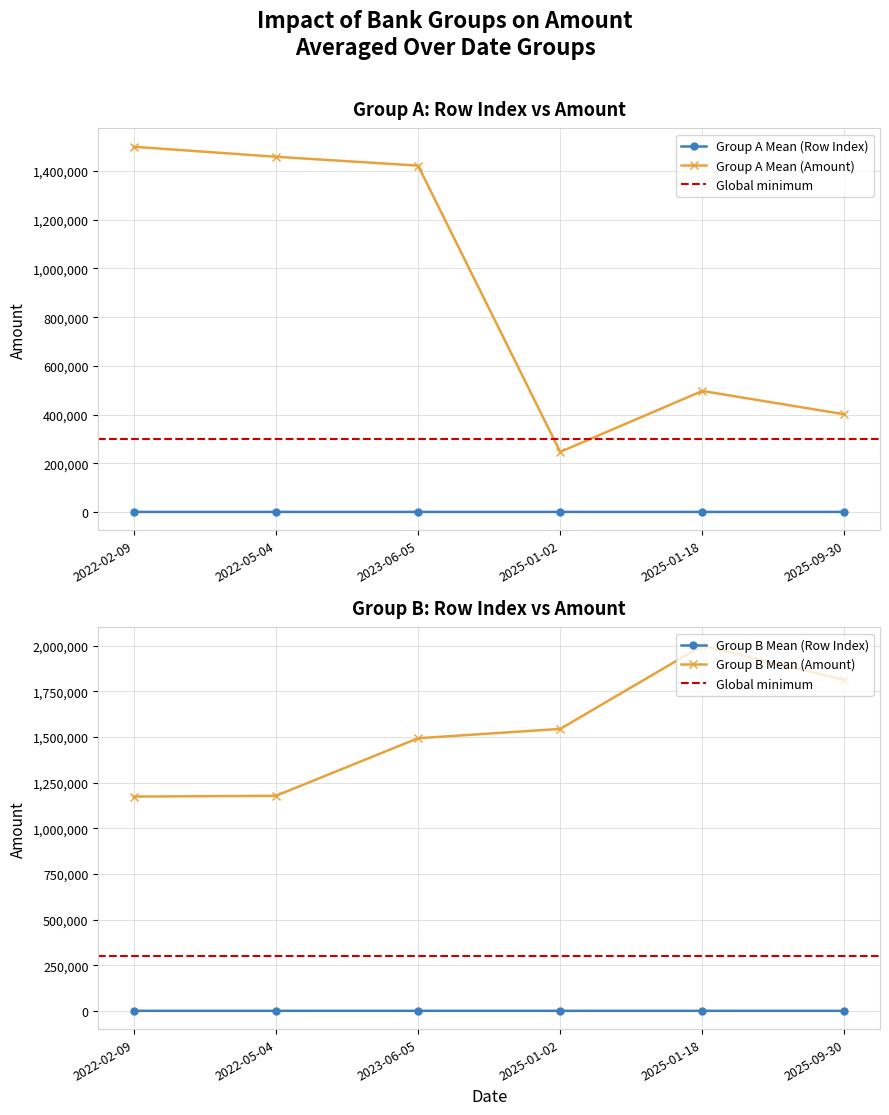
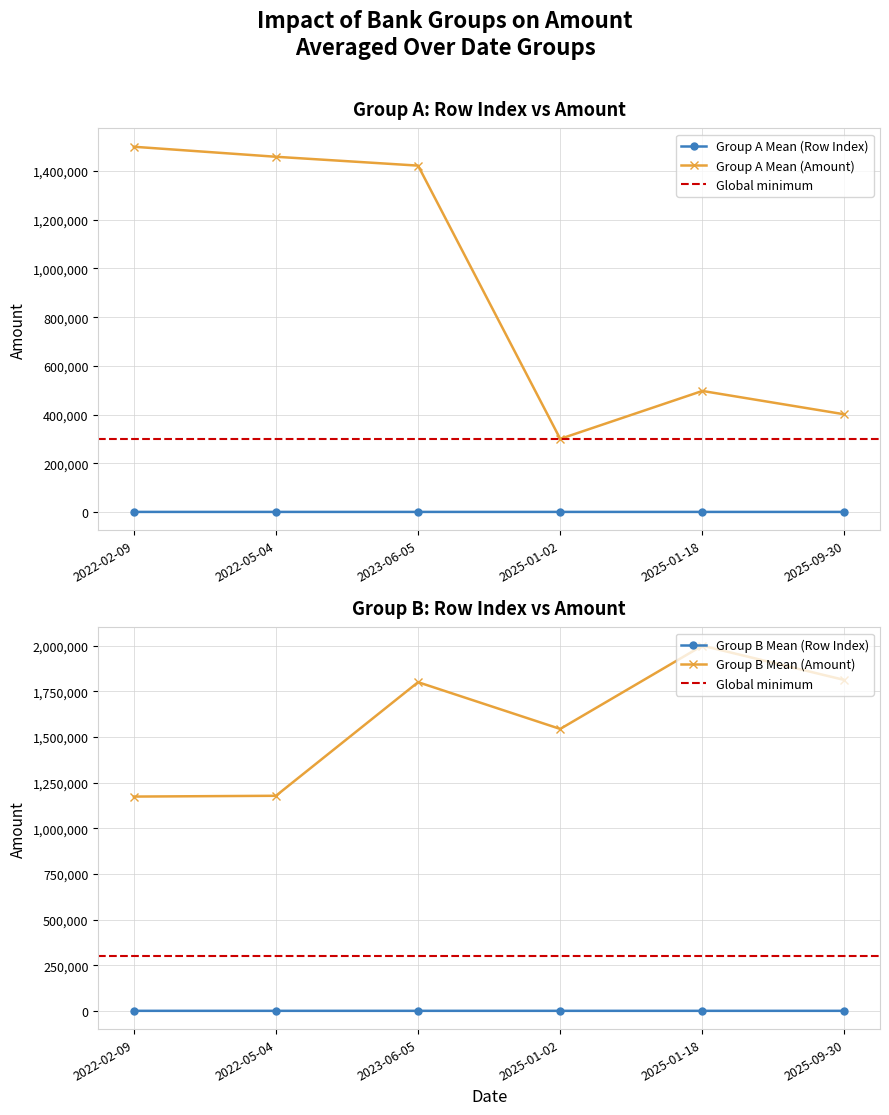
  {
    "Group A: Row Index vs Amount": {
      "Group A Mean (Row Index)": {
        "2022-02-09": "0",
        "2022-05-04": "0",
        "2023-06-05": "0",
        "2025-01-02": "0",
        "2025-01-18": "0",
        "2025-09-30": "0"
      },
      "Group A Mean (Amount)": {
        "2022-02-09": "1,500,000",
        "2022-05-04": "1,460,000",
        "2023-06-05": "1,420,000",
-       "2025-01-02": "250,000",
+       "2025-01-02": "300,000",
        "2025-01-18": "500,000",
        "2025-09-30": "400,000"
      }
    },
    "Group B: Row Index vs Amount": {
      "Group B Mean (Row Index)": {
        "2022-02-09": "0",
        "2022-05-04": "0",
        "2023-06-05": "0",
        "2025-01-02": "0",
        "2025-01-18": "0",
        "2025-09-30": "0"
      },
      "Group B Mean (Amount)": {
        "2022-02-09": "1,170,000",
        "2022-05-04": "1,180,000",
-       "2023-06-05": "1,490,000",
+       "2023-06-05": "1,800,000",
        "2025-01-02": "1,540,000"
      }
    }
  }
